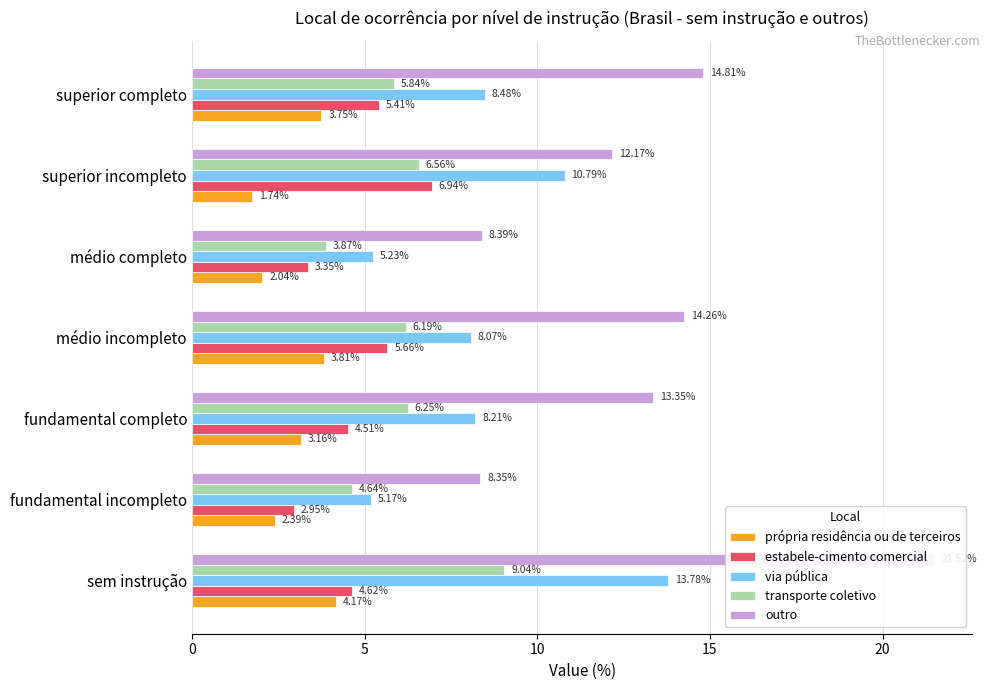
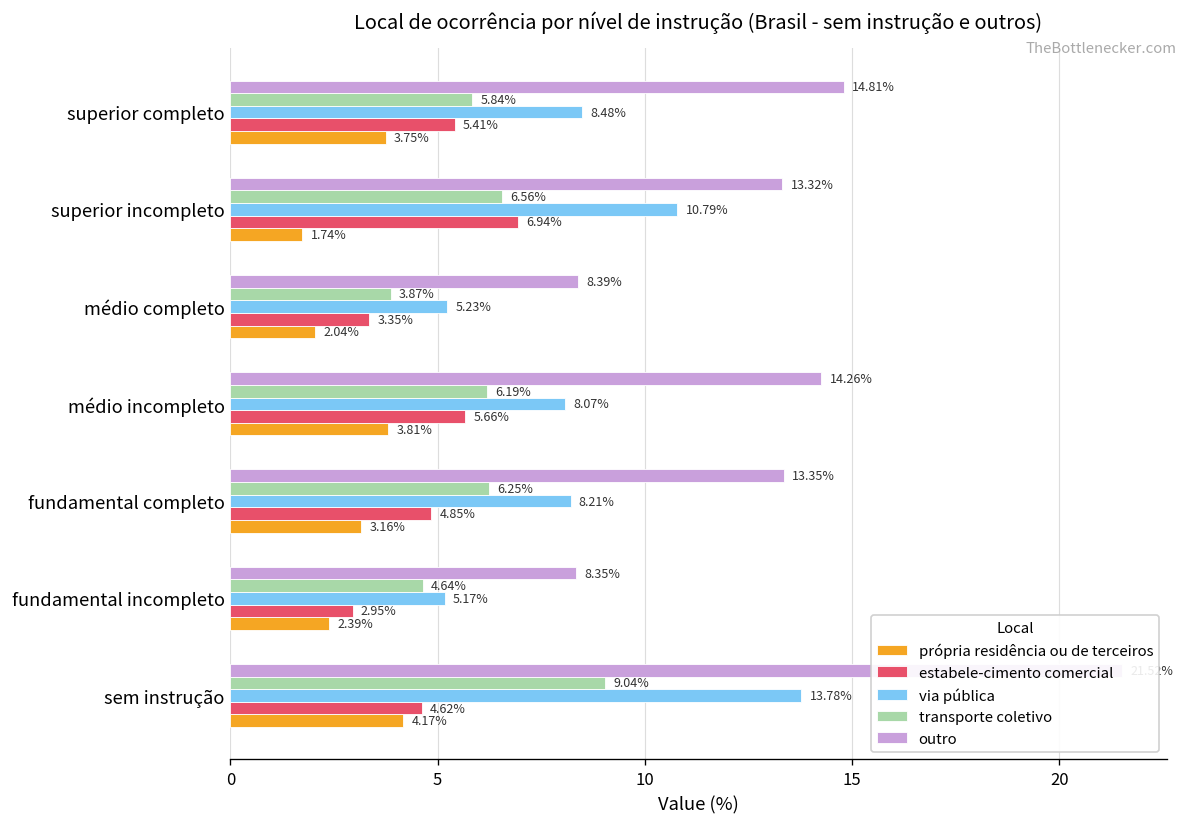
  {
    "própria residência ou de terceiros": {
      "superior completo": "3.75%",
      "superior incompleto": "1.74%",
      "médio completo": "2.04%",
      "médio incompleto": "3.81%",
      "fundamental completo": "3.16%",
      "fundamental incompleto": "2.39%",
      "sem instrução": "4.17%"
    },
    "estabele-cimento comercial": {
      "superior completo": "5.41%",
      "superior incompleto": "6.94%",
      "médio completo": "3.35%",
      "médio incompleto": "5.66%",
-     "fundamental completo": "4.51%",
+     "fundamental completo": "4.85%",
      "fundamental incompleto": "2.95%",
      "sem instrução": "4.62%"
    },
    "via pública": {
      "superior completo": "8.48%",
      "superior incompleto": "10.79%",
      "médio completo": "5.23%",
      "médio incompleto": "8.07%",
      "fundamental completo": "8.21%",
      "fundamental incompleto": "5.17%",
      "sem instrução": "13.78%"
    },
    "transporte coletivo": {
      "superior completo": "5.84%",
      "superior incompleto": "6.56%",
      "médio completo": "3.87%",
      "médio incompleto": "6.19%",
      "fundamental completo": "6.25%",
      "fundamental incompleto": "4.64%",
      "sem instrução": "9.04%"
    },
    "outro": {
      "superior completo": "14.81%",
-     "superior incompleto": "12.17%",
+     "superior incompleto": "13.32%",
      "médio completo": "8.39%",
      "médio incompleto": "14.26%",
      "fundamental completo": "13.35%",
      "fundamental incompleto": "8.35%"
    }
  }
